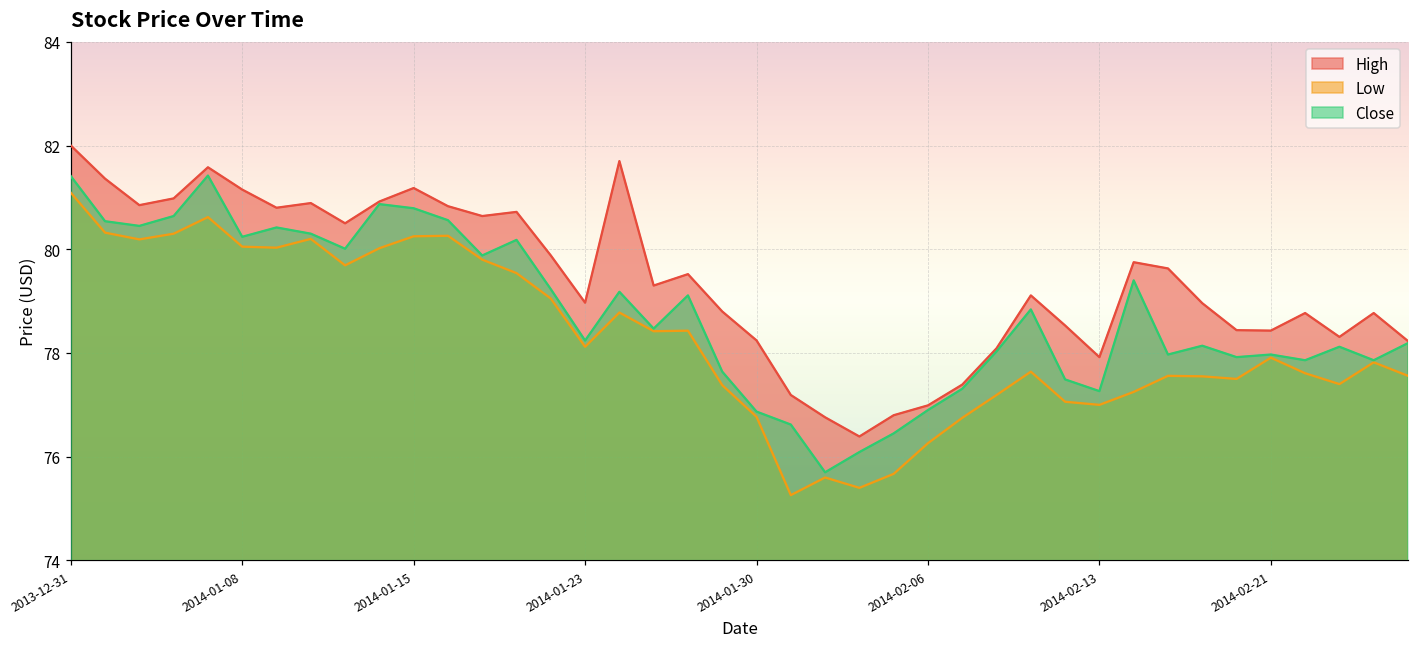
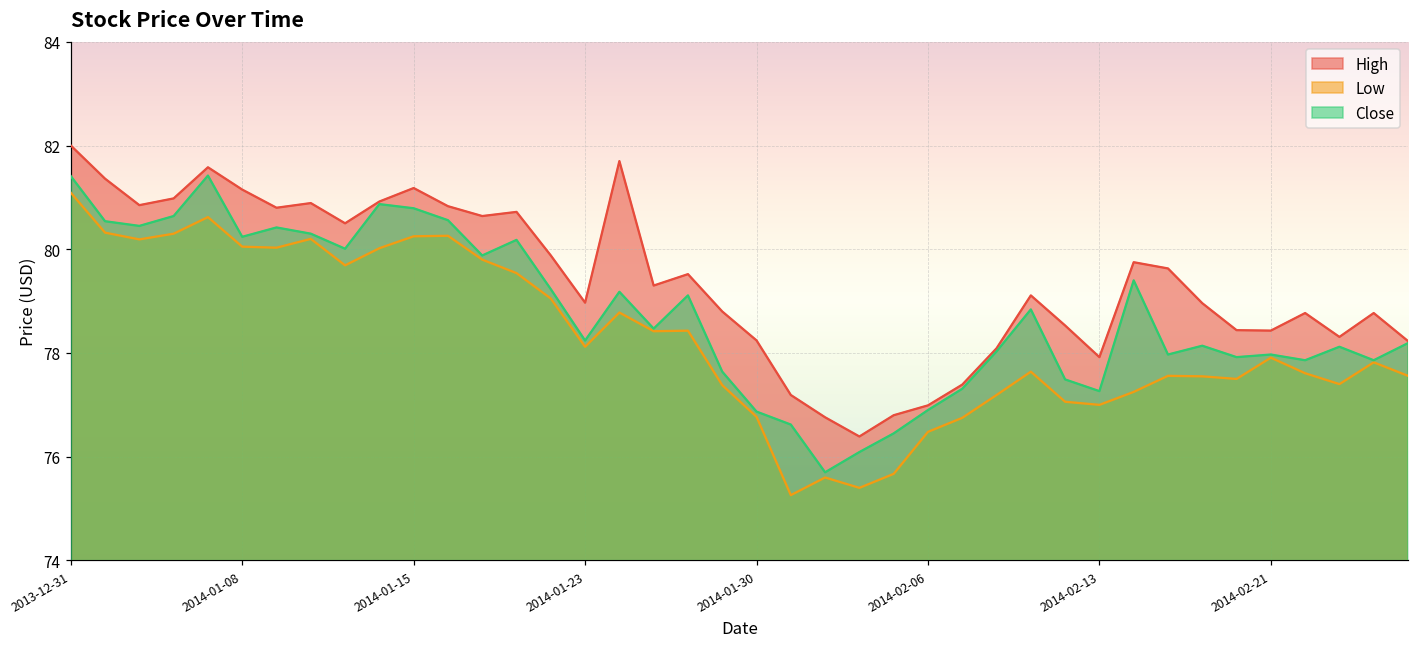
  {
    "High": {
      "2013-12-31": 82.0,
      "2014-01-08": 81.2,
      "2014-01-15": 81.2,
      "2014-01-23": 79.0,
      "2014-01-30": 78.2,
      "2014-02-06": 77.0,
      "2014-02-13": 77.9,
      "2014-02-21": 78.4
    },
    "Low": {
      "2013-12-31": 81.1,
      "2014-01-08": 80.1,
      "2014-01-15": 80.3,
      "2014-01-23": 78.1,
      "2014-01-30": 76.8,
-     "2014-02-06": 76.3,
+     "2014-02-06": 76.5,
      "2014-02-13": 77.0,
      "2014-02-21": 77.9
    },
    "Close": {
      "2013-12-31": 81.4,
      "2014-01-08": 80.2,
      "2014-01-15": 80.8,
      "2014-01-23": 78.2,
      "2014-01-30": 76.9,
      "2014-02-06": 76.9,
      "2014-02-13": 77.3,
      "2014-02-21": 78.0
    }
  }
